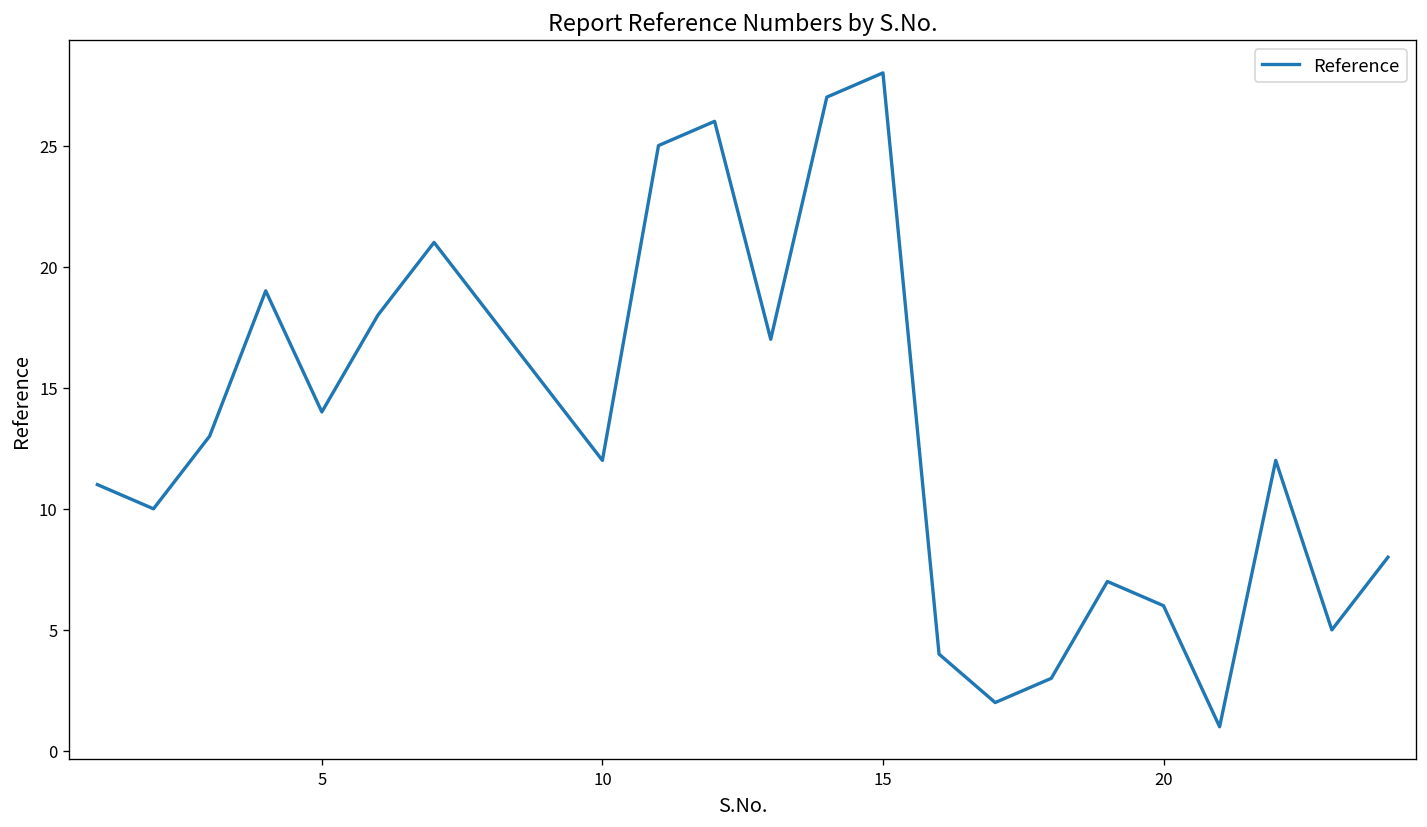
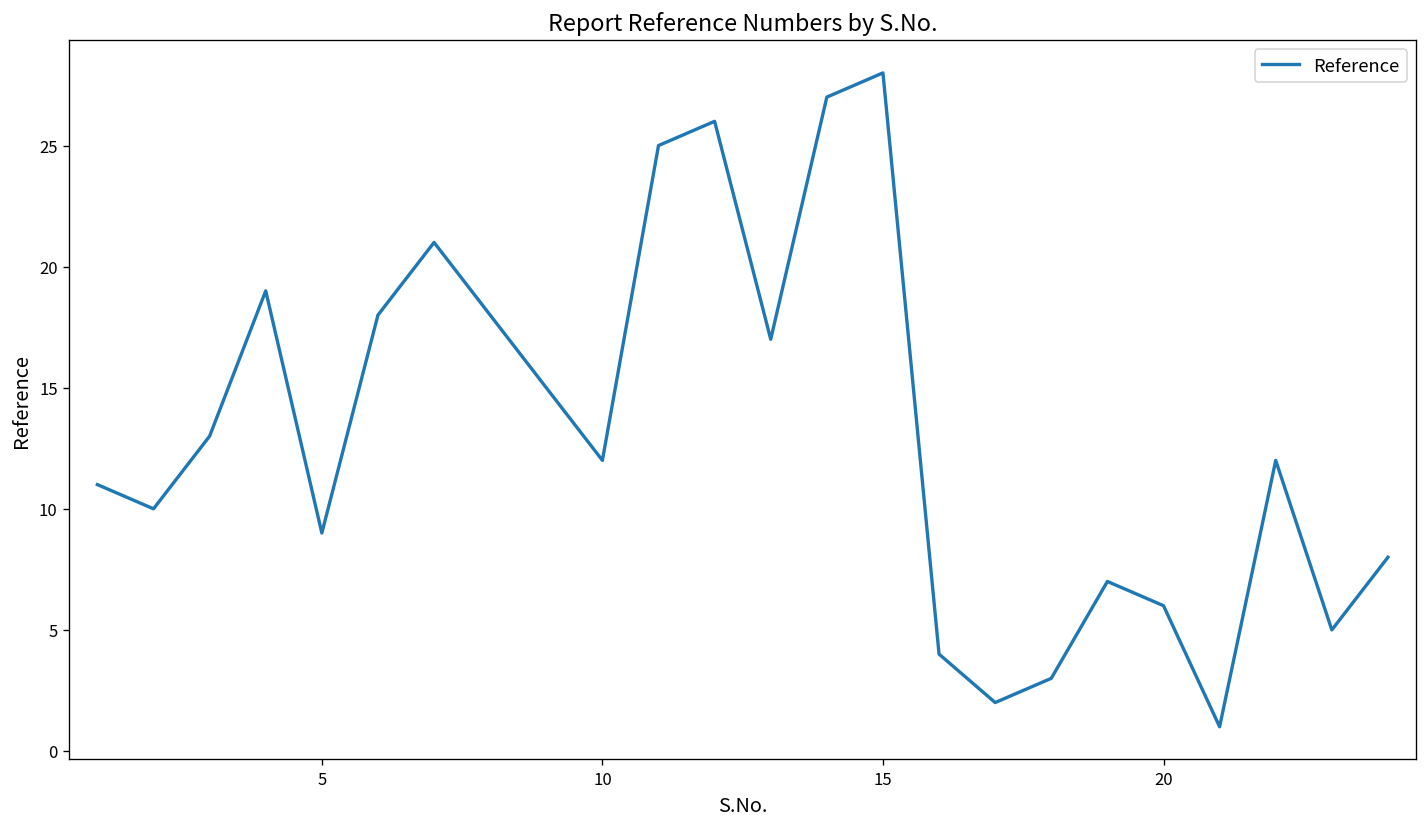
  {
-   "5": 14,
+   "5": 9,
    "10": 12,
    "15": 28,
    "20": 6
  }
